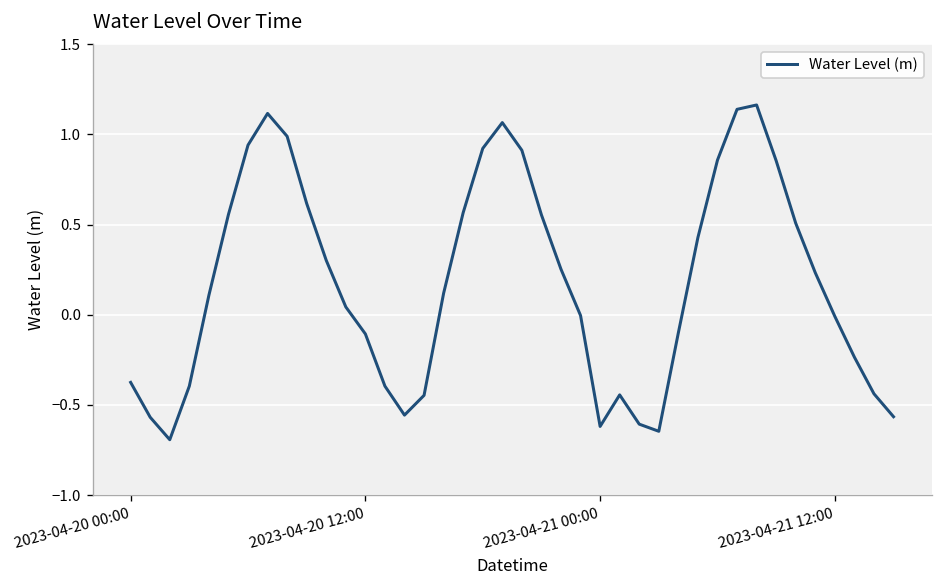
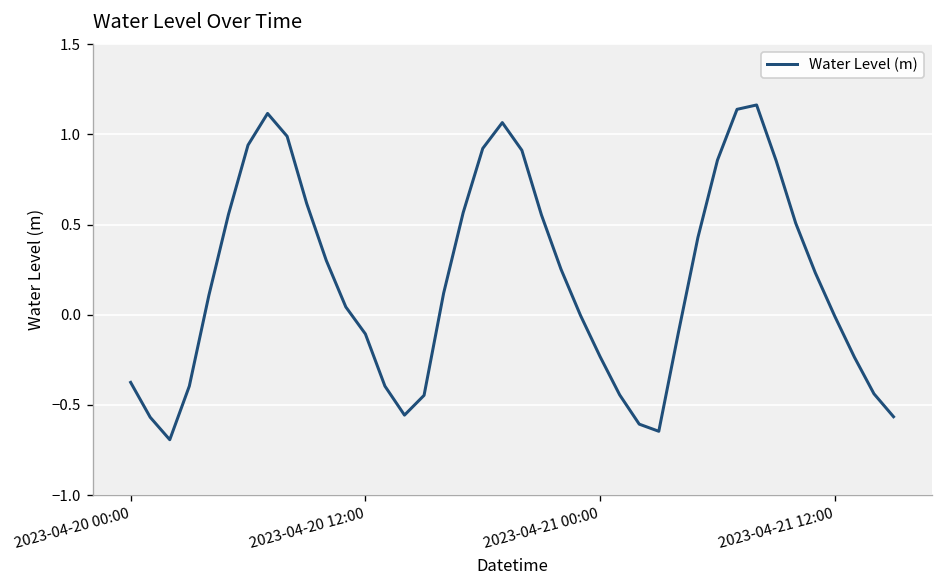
  {
    "2023-04-20 00:00": -0.37,
    "2023-04-20 12:00": -0.11,
-   "2023-04-21 00:00": -0.62,
+   "2023-04-21 00:00": -0.23,
    "2023-04-21 12:00": -0.01
  }
